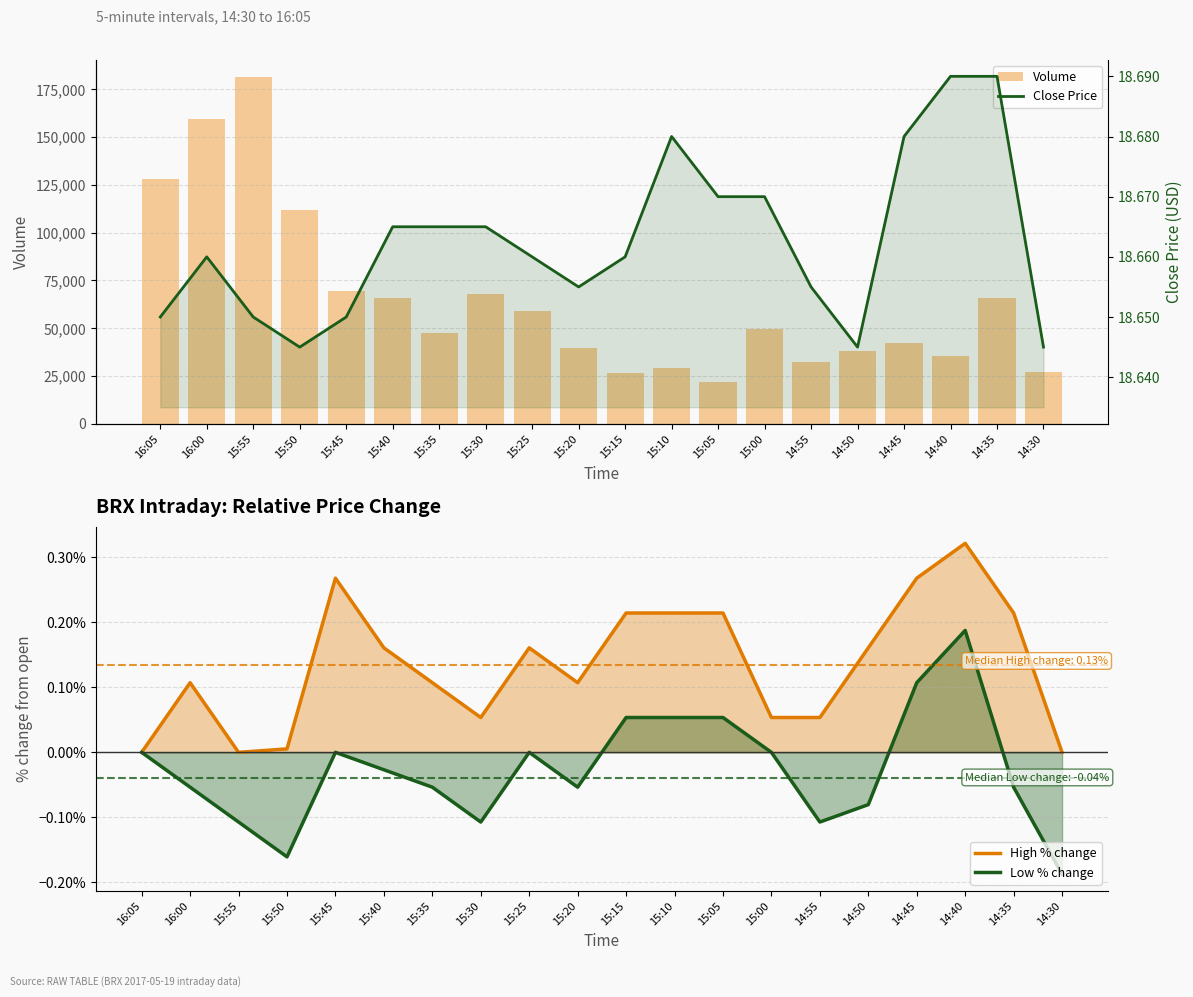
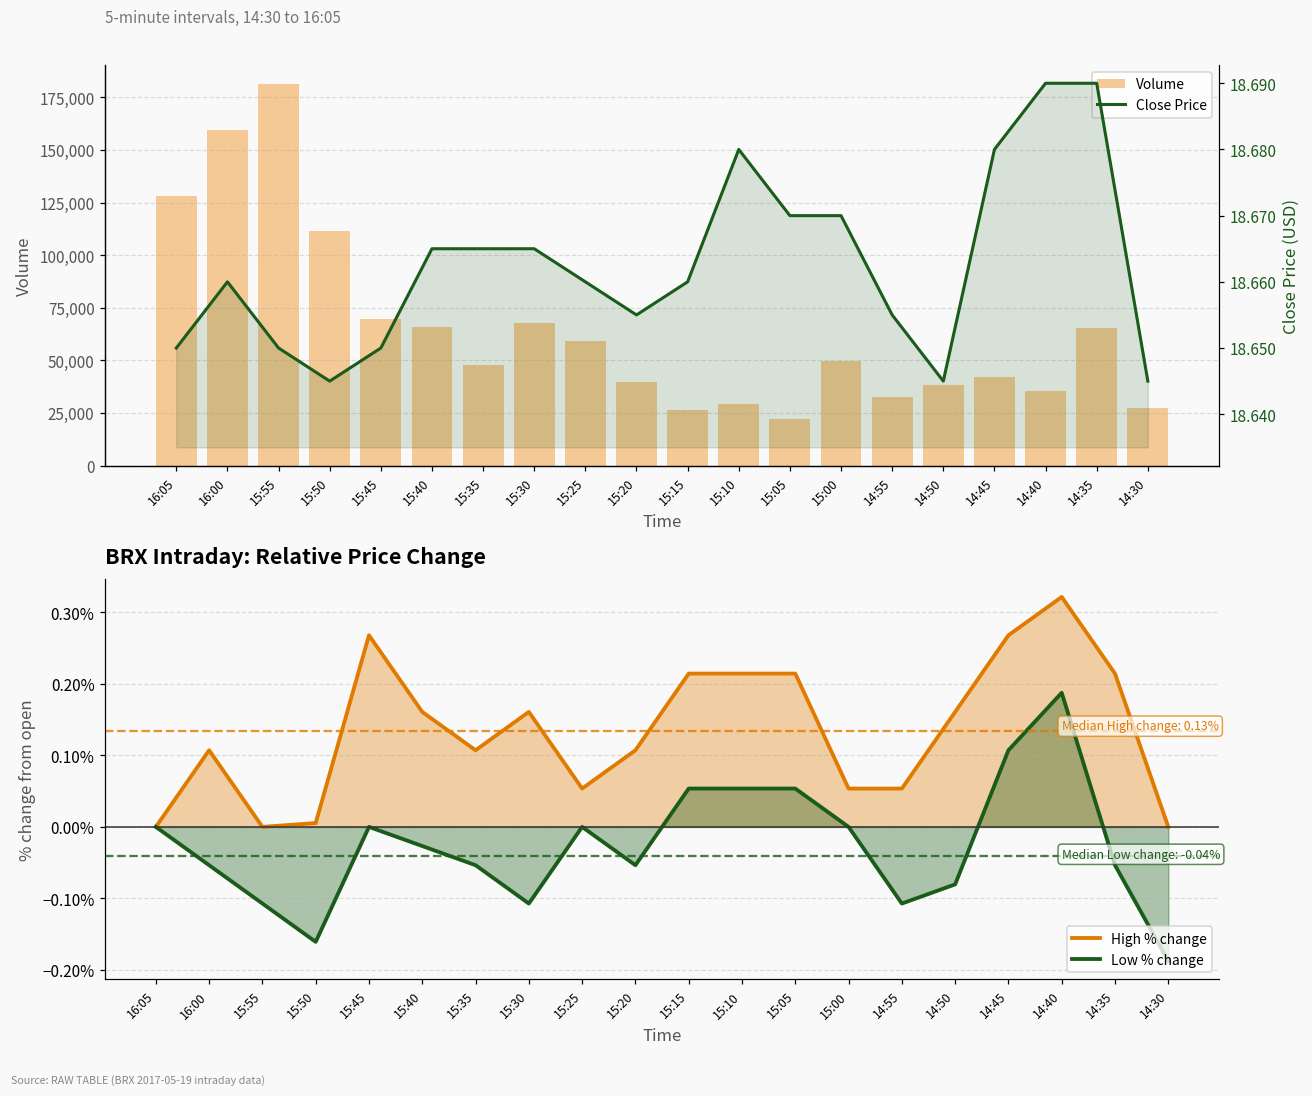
  {
    "BRX Intraday: Relative Price Change": {
      "High % change": {
        "16:00": "0.11%",
        "15:50": "0.01%",
        "15:45": "0.27%",
        "15:40": "0.16%",
        "15:35": "0.11%",
-       "15:30": "0.05%",
-       "15:25": "0.16%",
+       "15:30": "0.16%",
+       "15:25": "0.05%",
        "15:20": "0.11%",
        "15:15": "0.21%",
        "15:10": "0.21%",
        "15:05": "0.21%",
        "15:00": "0.05%",
        "14:55": "0.05%",
        "14:50": "0.16%",
        "14:45": "0.27%",
        "14:40": "0.32%",
        "14:35": "0.21%"
      }
    }
  }
